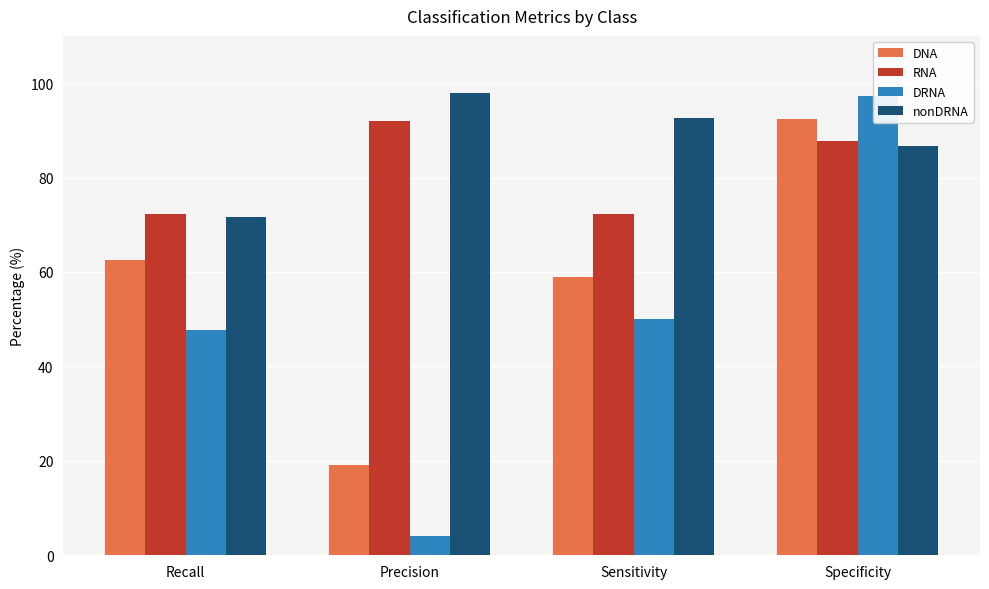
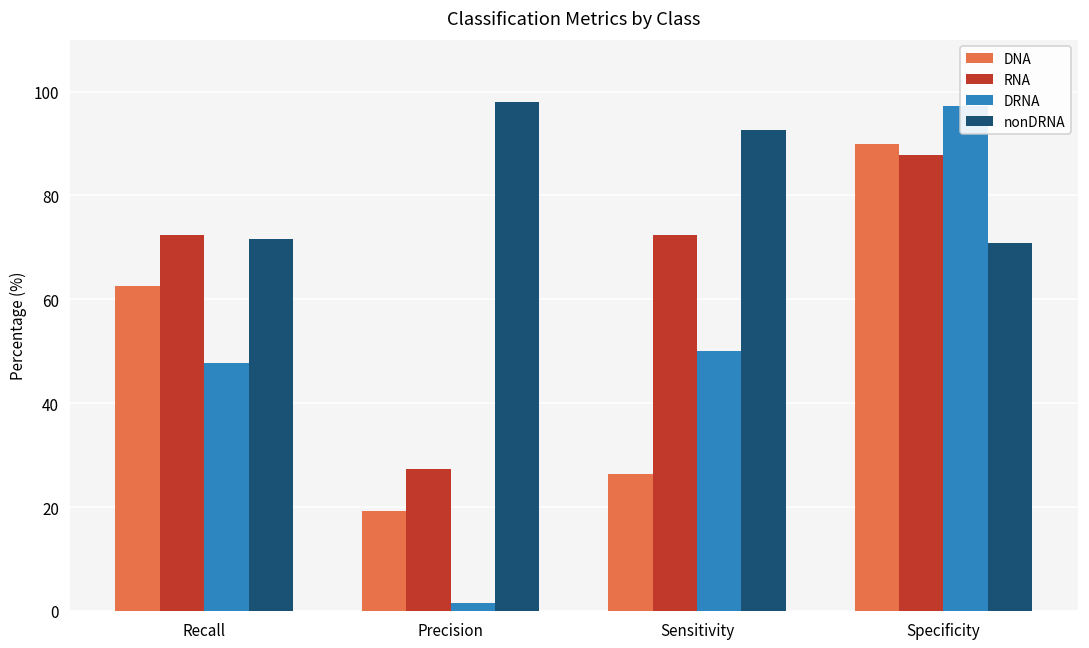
  {
    "DNA": {
      "Recall": 62,
      "Precision": 19,
-     "Sensitivity": 59,
-     "Specificity": 92
+     "Sensitivity": 26,
+     "Specificity": 90
    },
    "RNA": {
      "Recall": 72,
-     "Precision": 92,
+     "Precision": 27,
      "Sensitivity": 72,
      "Specificity": 88
    },
    "DRNA": {
      "Recall": 48,
-     "Precision": 4,
+     "Precision": 2,
      "Sensitivity": 50
    },
    "nonDRNA": {
      "Recall": 72,
      "Precision": 98,
      "Sensitivity": 93,
-     "Specificity": 87
+     "Specificity": 71
    }
  }
